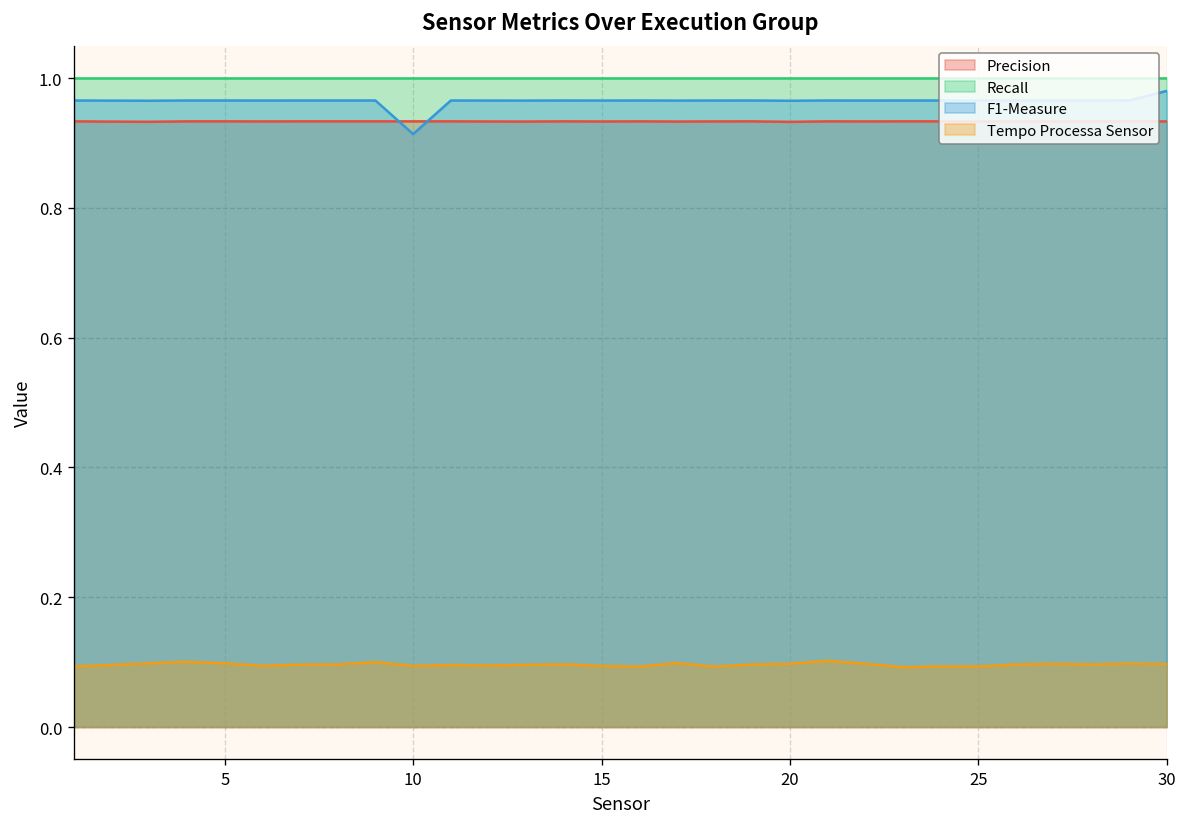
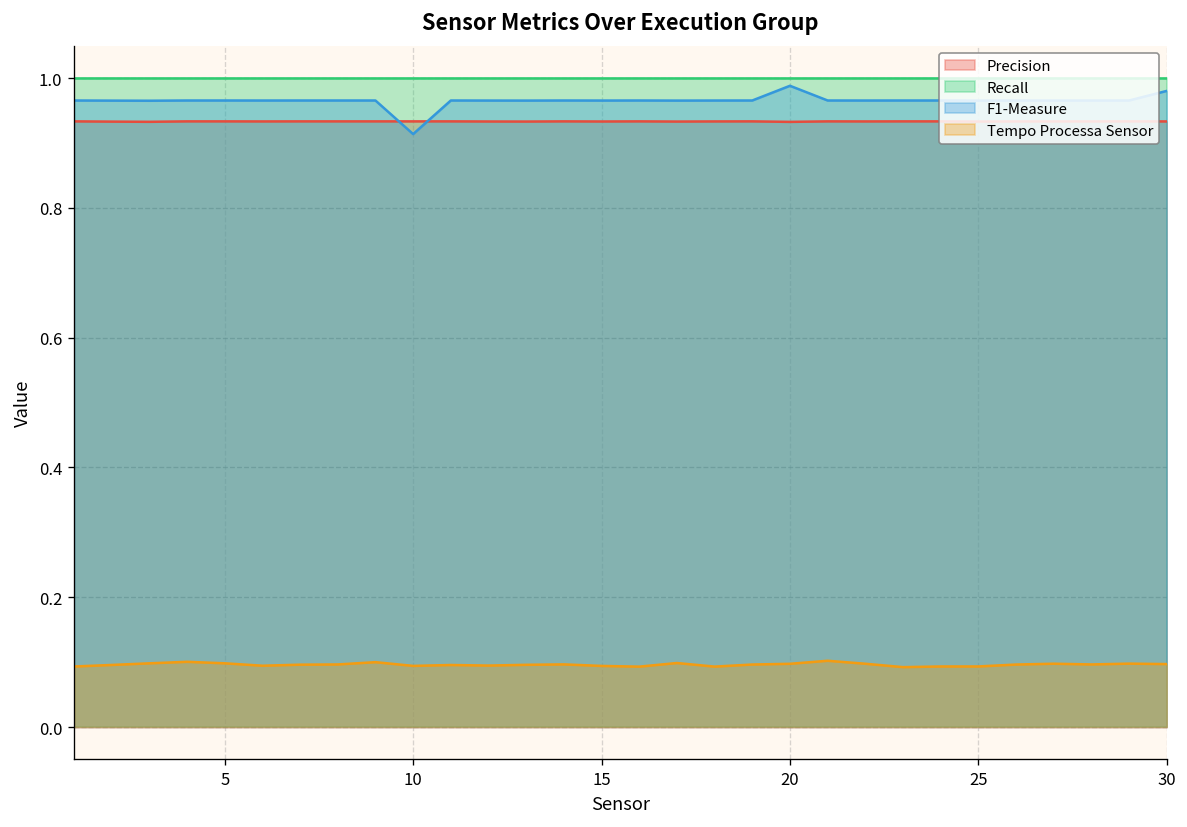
  {
    "Recall": {
      "5": 1.00,
      "10": 1.00,
      "15": 1.00,
      "20": 1.00,
      "30": 1.00
    },
    "F1-Measure": {
      "5": 0.97,
      "10": 0.91,
      "15": 0.97,
-     "20": 0.97,
+     "20": 0.99,
      "30": 0.98
    }
  }
